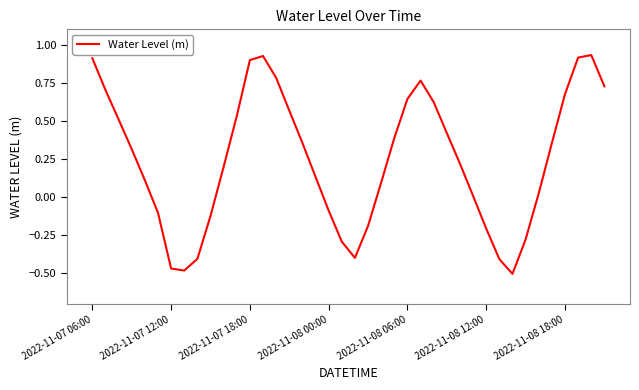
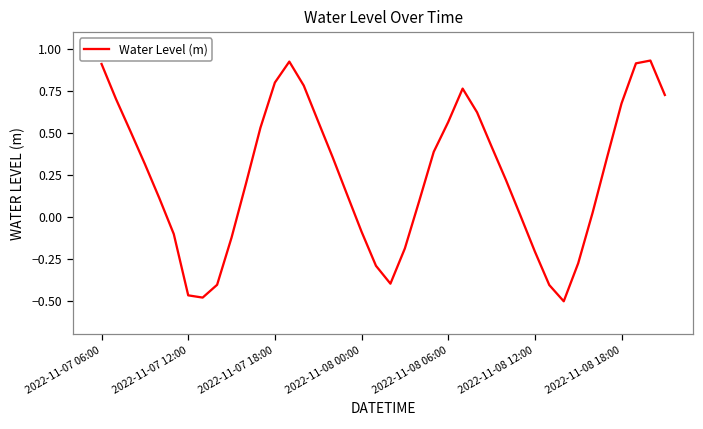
  {
    "2022-11-07 06:00": 0.91,
    "2022-11-07 12:00": -0.47,
-   "2022-11-07 18:00": 0.90,
+   "2022-11-07 18:00": 0.80,
    "2022-11-08 00:00": -0.09,
-   "2022-11-08 06:00": 0.64,
+   "2022-11-08 06:00": 0.56,
    "2022-11-08 12:00": -0.21,
    "2022-11-08 18:00": 0.68
  }
